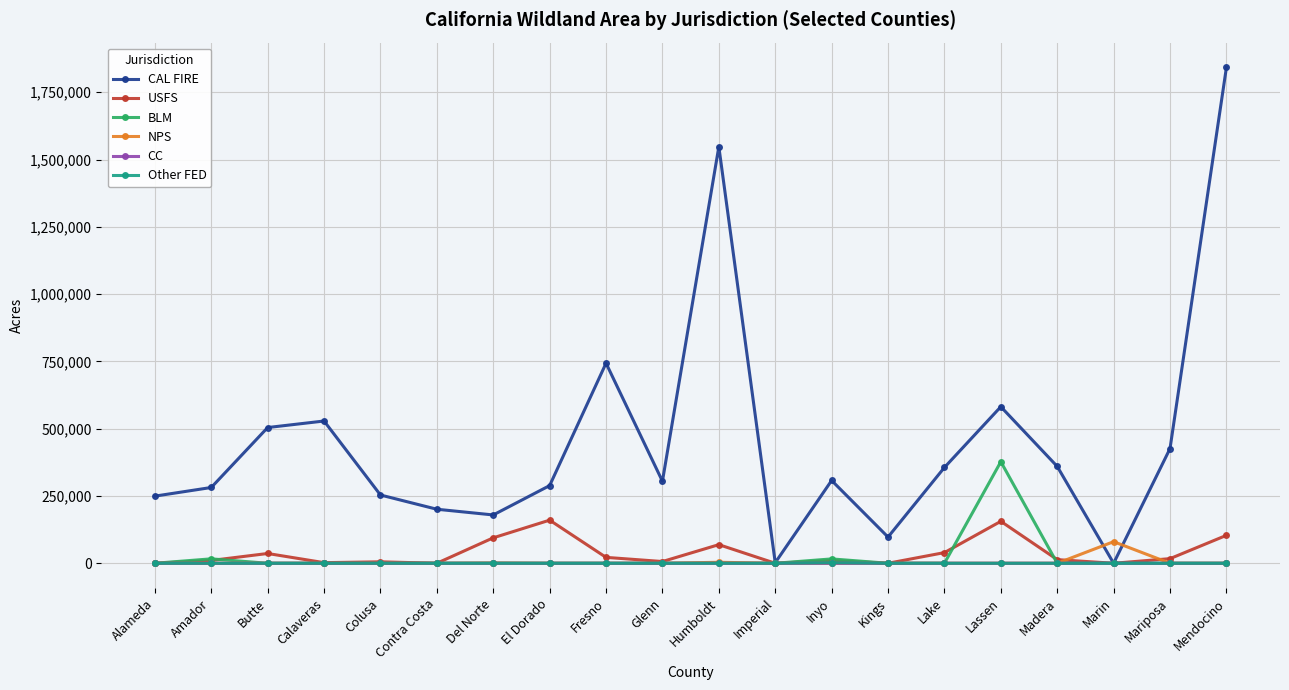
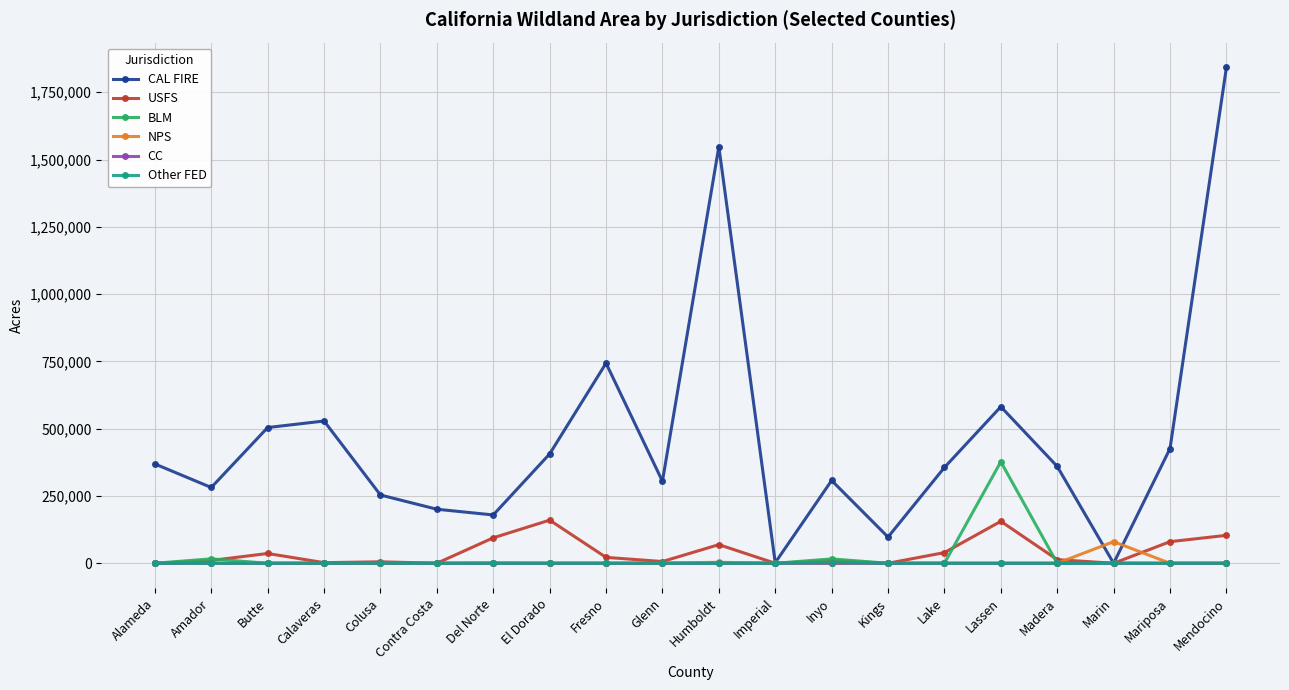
  {
    "CAL FIRE": {
-     "Alameda": "250,000",
+     "Alameda": "370,000",
      "Amador": "280,000",
      "Butte": "500,000",
      "Calaveras": "530,000",
      "Colusa": "250,000",
      "Contra Costa": "200,000",
      "Del Norte": "180,000",
-     "El Dorado": "290,000",
+     "El Dorado": "410,000",
      "Fresno": "740,000",
      "Glenn": "300,000",
      "Humboldt": "1,550,000",
      "Inyo": "310,000",
      "Kings": "100,000",
      "Lake": "360,000",
      "Lassen": "580,000",
      "Madera": "360,000",
      "Mariposa": "430,000",
      "Mendocino": "1,840,000"
    },
    "USFS": {
      "Butte": "40,000",
      "Del Norte": "90,000",
      "El Dorado": "160,000",
      "Fresno": "20,000",
      "Humboldt": "70,000",
      "Lake": "40,000",
      "Lassen": "160,000",
      "Madera": "10,000",
-     "Mariposa": "20,000",
+     "Mariposa": "80,000",
      "Mendocino": "100,000"
    },
    "NPS": {
      "Marin": "80,000"
    }
  }
